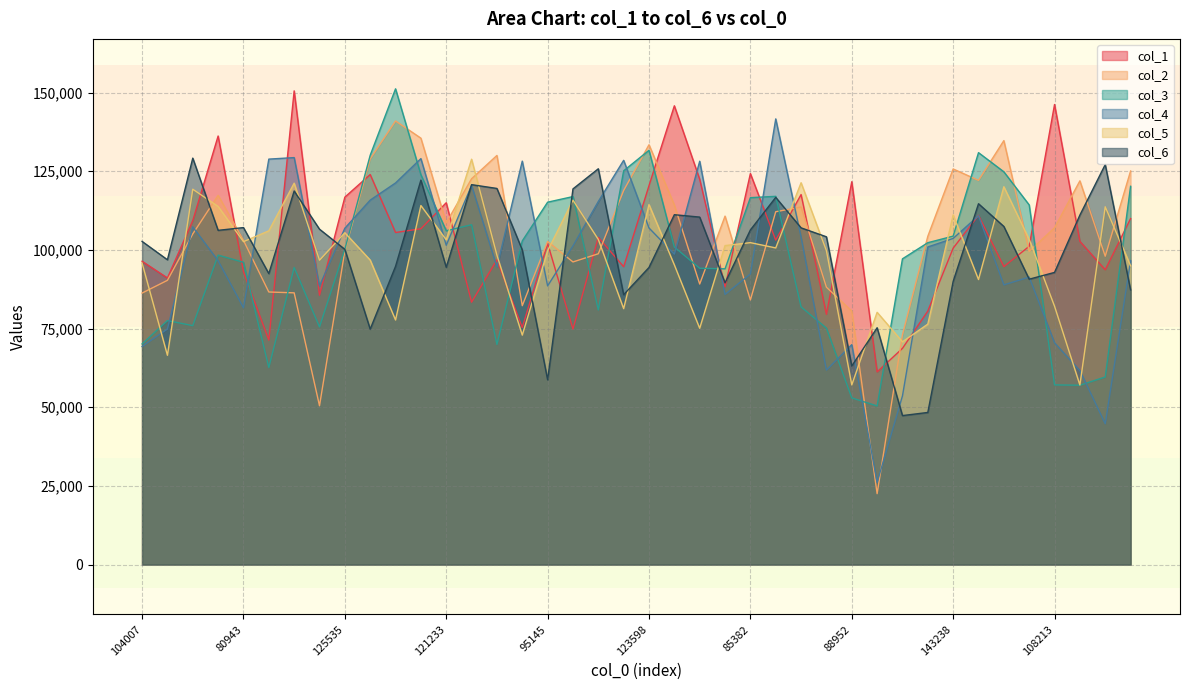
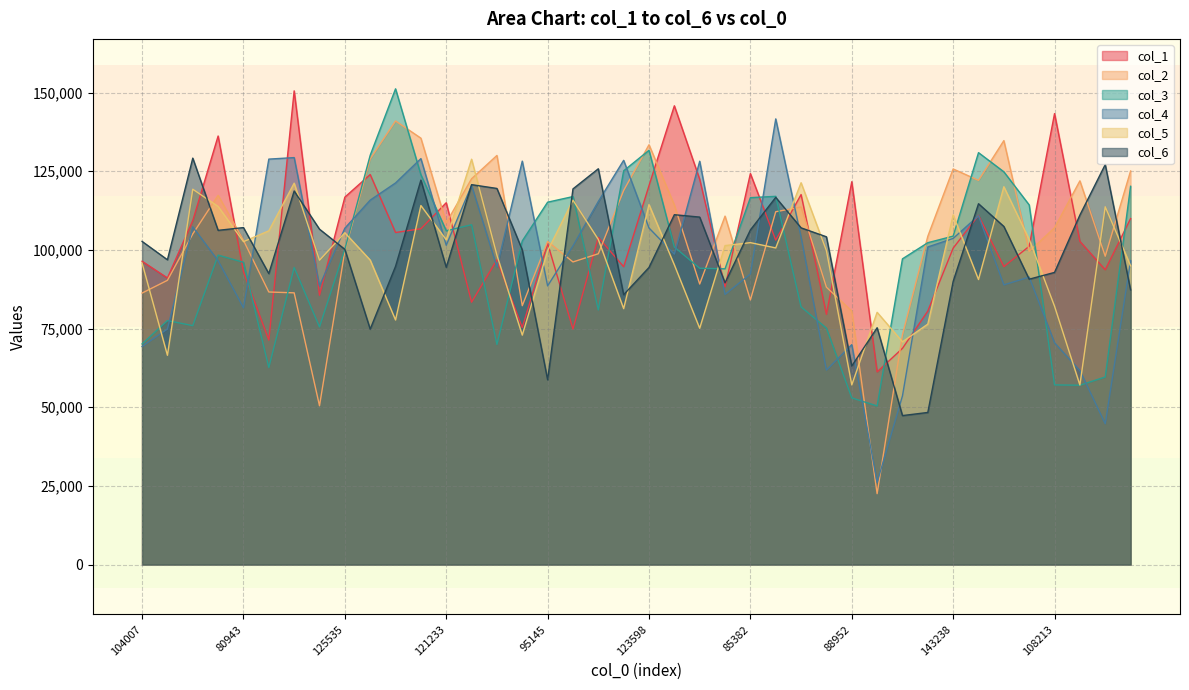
  {
    "col_1": {
      "80943": "93,000",
      "125535": "117,000",
      "121233": "115,000",
      "123598": "120,000",
      "85382": "124,000",
      "88952": "122,000",
      "143238": "101,000",
-     "108213": "146,000"
+     "108213": "143,000"
    },
    "col_6": {
      "104007": "103,000",
      "80943": "107,000",
      "121233": "94,000",
      "95145": "59,000",
      "123598": "94,000",
      "85382": "106,000",
      "88952": "63,000",
      "143238": "90,000",
      "108213": "93,000"
    }
  }
